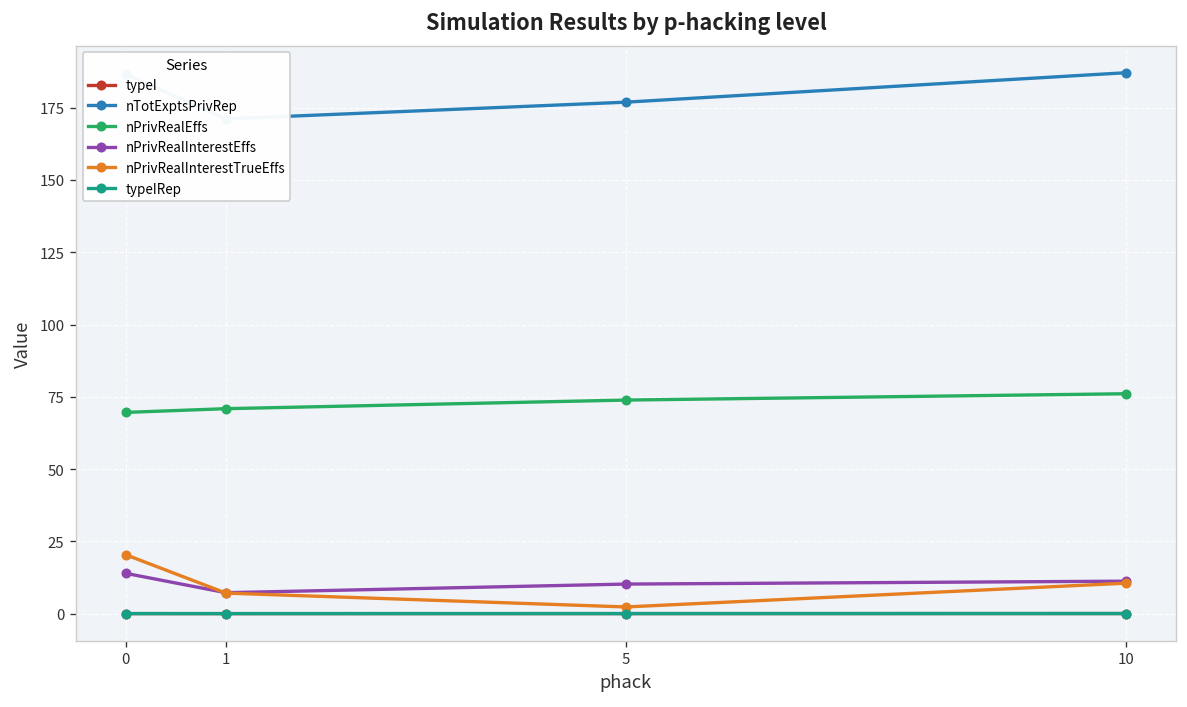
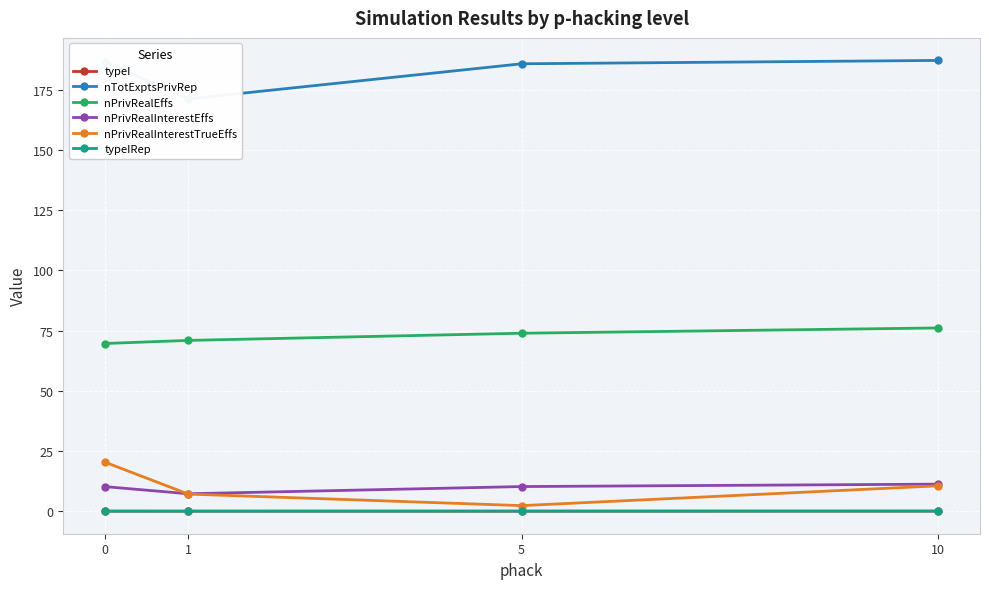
  {
    "nTotExptsPrivRep": {
-     "5": 177,
+     "5": 186,
      "10": 187
    },
    "nPrivRealInterestEffs": {
-     "0": 14,
+     "0": 10,
      "5": 10
    },
    "nPrivRealInterestTrueEffs": {
      "0": 20,
      "5": 2
    }
  }
